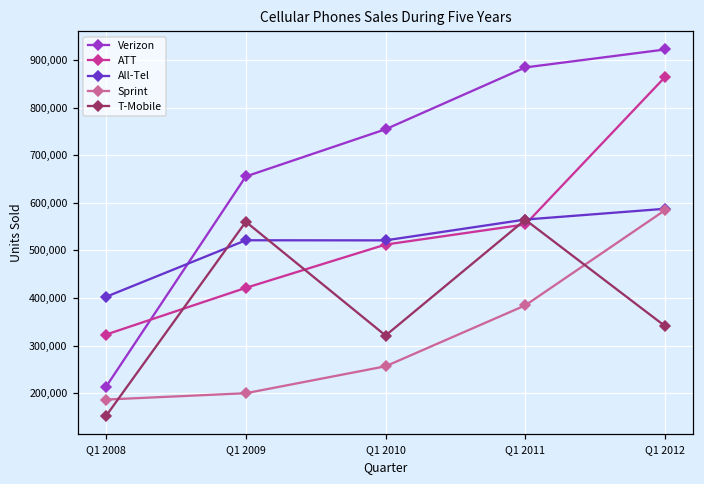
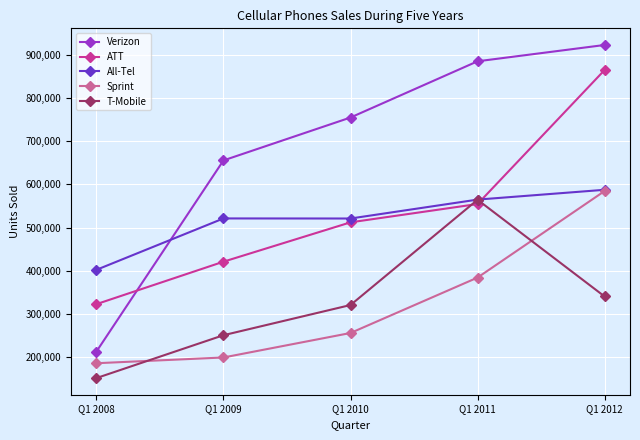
  {
    "T-Mobile": {
      "Q1 2008": "150,000",
-     "Q1 2009": "560,000",
+     "Q1 2009": "250,000",
      "Q1 2010": "320,000",
      "Q1 2012": "340,000"
    }
  }
